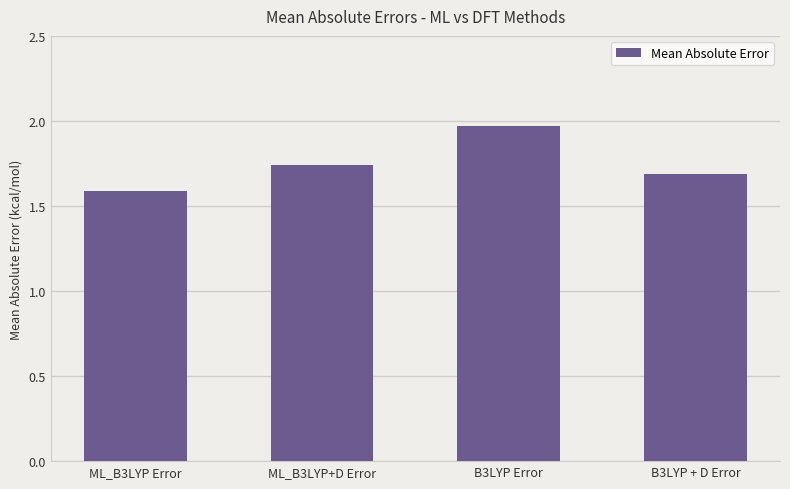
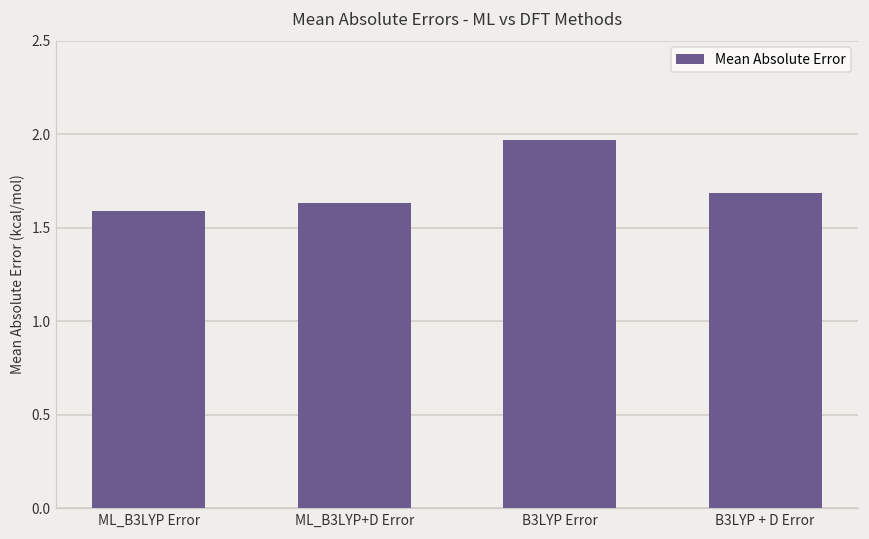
  {
    "ML_B3LYP Error": 1.59,
-   "ML_B3LYP+D Error": 1.74,
+   "ML_B3LYP+D Error": 1.63,
    "B3LYP Error": 1.97,
    "B3LYP + D Error": 1.69
  }
